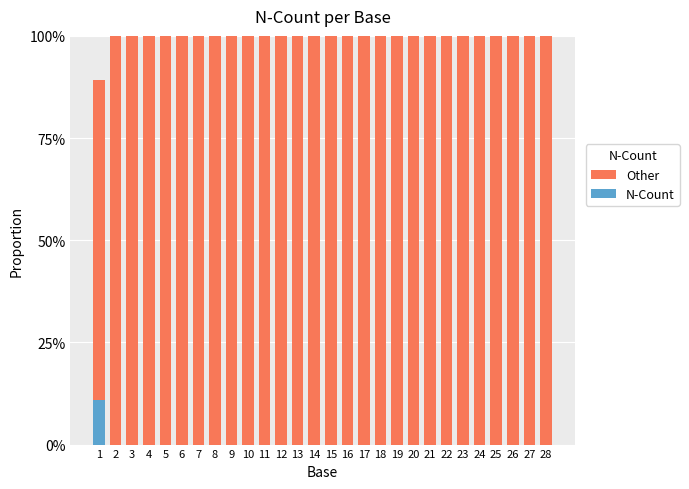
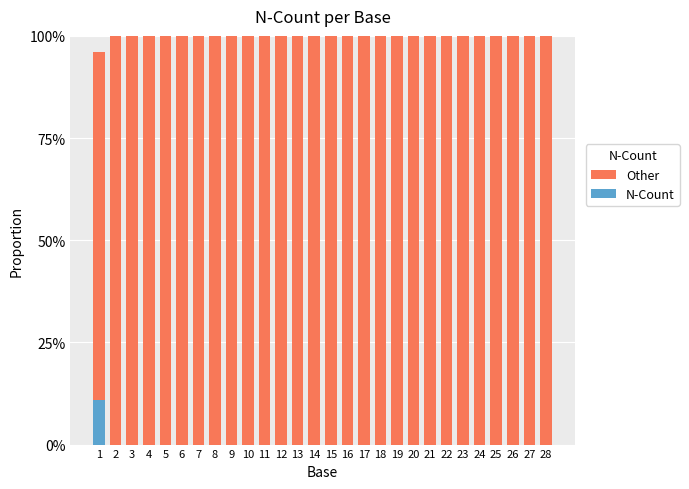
  {
    "Other": {
-     "1": "89%",
+     "1": "96%",
      "2": "100%",
      "3": "100%",
      "4": "100%",
      "5": "100%",
      "6": "100%",
      "7": "100%",
      "8": "100%",
      "9": "100%",
      "10": "100%",
      "11": "100%",
      "12": "100%",
      "13": "100%",
      "14": "100%",
      "15": "100%",
      "16": "100%",
      "17": "100%",
      "18": "100%",
      "19": "100%",
      "20": "100%",
      "21": "100%",
      "22": "100%",
      "23": "100%",
      "24": "100%",
      "25": "100%",
      "26": "100%",
      "27": "100%",
      "28": "100%"
    },
    "N-Count": {
      "2": "0%",
      "3": "0%",
      "4": "0%",
      "5": "0%",
      "6": "0%",
      "7": "0%",
      "8": "0%",
      "9": "0%",
      "10": "0%",
      "11": "0%",
      "12": "0%",
      "13": "0%",
      "14": "0%",
      "15": "0%",
      "16": "0%",
      "17": "0%",
      "18": "0%",
      "19": "0%",
      "20": "0%",
      "21": "0%",
      "22": "0%",
      "23": "0%",
      "24": "0%",
      "25": "0%",
      "26": "0%",
      "27": "0%",
      "28": "0%"
    }
  }
